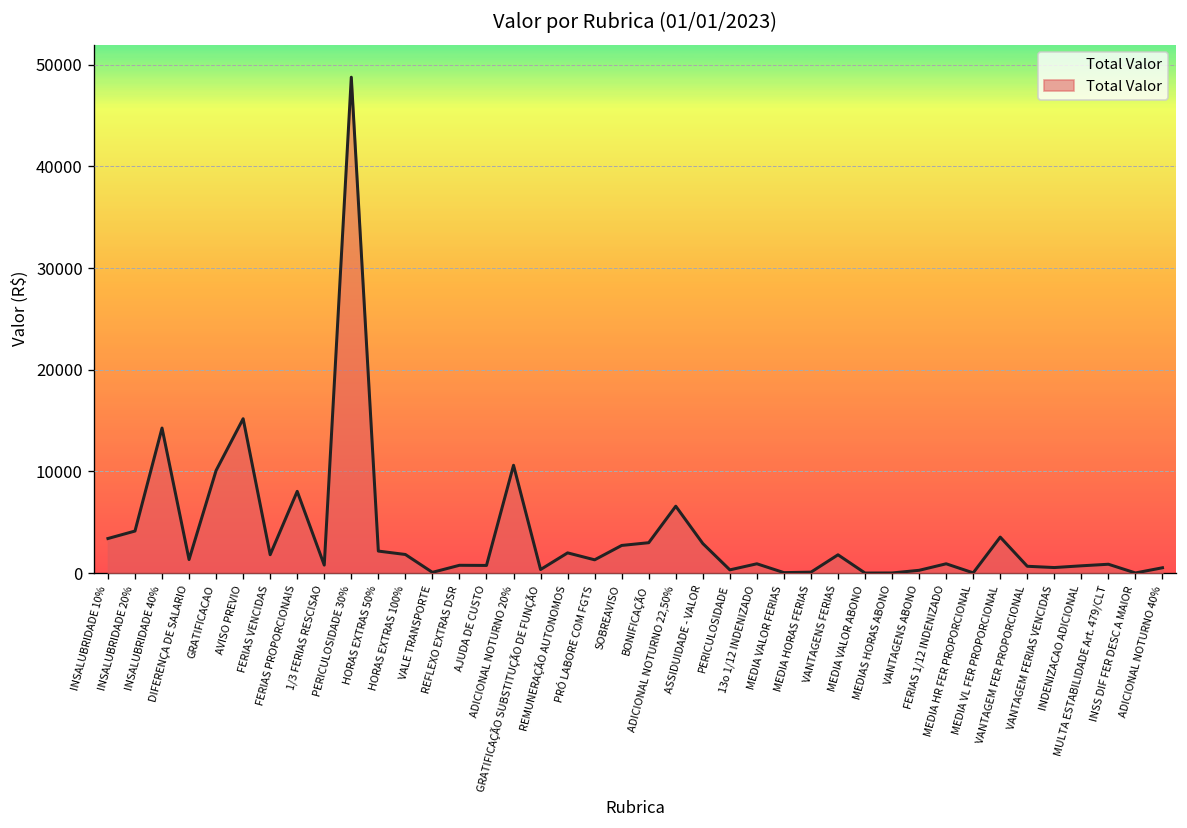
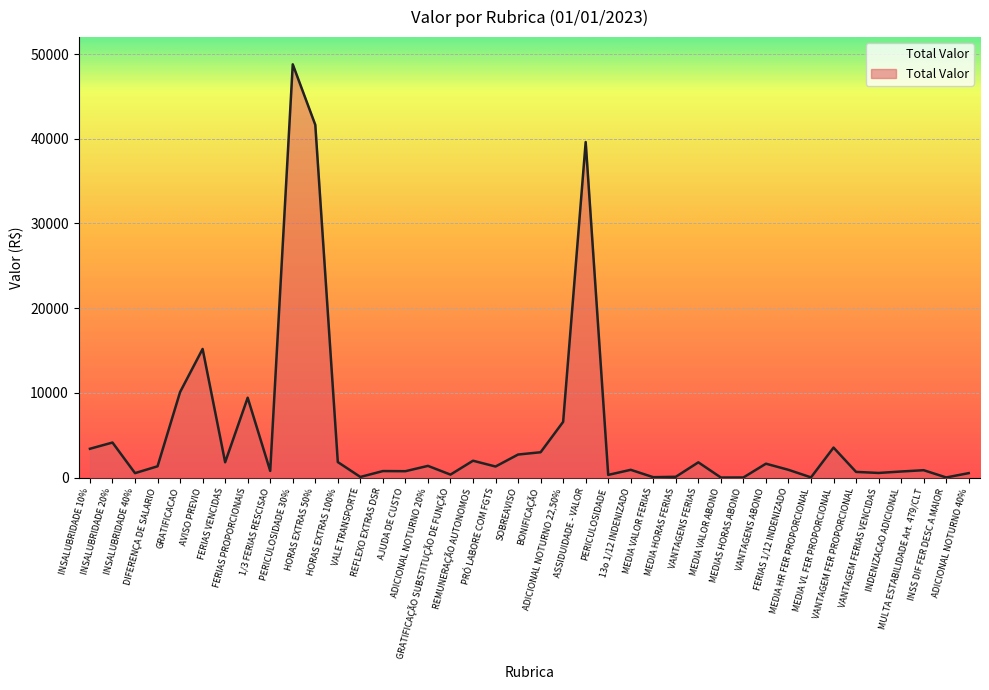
  {
    "INSALUBRIDADE 10%": 3000,
    "INSALUBRIDADE 20%": 4000,
-   "INSALUBRIDADE 40%": 14000,
+   "INSALUBRIDADE 40%": 1000,
    "DIFERENÇA DE SALARIO": 1000,
    "GRATIFICACAO": 10000,
    "AVISO PREVIO": 15000,
    "FERIAS VENCIDAS": 2000,
-   "FERIAS PROPORCIONAIS": 8000,
+   "FERIAS PROPORCIONAIS": 9000,
    "1/3 FERIAS RESCISAO": 1000,
    "PERICULOSIDADE 30%": 49000,
-   "HORAS EXTRAS 50%": 2000,
+   "HORAS EXTRAS 50%": 42000,
    "HORAS EXTRAS 100%": 2000,
    "VALE TRANSPORTE": 0,
    "REFLEXO EXTRAS DSR": 1000,
    "AJUDA DE CUSTO": 1000,
-   "ADICIONAL NOTURNO 20%": 11000,
+   "ADICIONAL NOTURNO 20%": 1000,
    "GRATIFICAÇÃO SUBSTITUÇÃO DE FUNÇÃO": 0,
    "REMUNERAÇÃO AUTONOMOS": 2000,
    "PRÓ LABORE COM FGTS": 1000,
    "SOBREAVISO": 3000,
    "BONIFICAÇÃO": 3000,
    "ADICIONAL NOTURNO 22,50%": 7000,
-   "ASSIDUIDADE - VALOR": 3000,
+   "ASSIDUIDADE - VALOR": 40000,
    "PERICULOSIDADE": 0,
    "13o 1/12 INDENIZADO": 1000,
    "MEDIA VALOR FERIAS": 0,
    "MEDIA HORAS FERIAS": 0,
    "VANTAGENS FERIAS": 2000,
    "MEDIA VALOR ABONO": 0,
    "MEDIAS HORAS ABONO": 0,
-   "VANTAGENS ABONO": 0,
+   "VANTAGENS ABONO": 2000,
    "FERIAS 1/12 INDENIZADO": 1000,
    "MEDIA HR FER PROPORCIONAL": 0,
    "MEDIA VL FER PROPORCIONAL": 4000,
    "VANTAGEM FER PROPORCIONAL": 1000,
    "VANTAGEM FERIAS VENCIDAS": 1000,
    "INDENIZACAO ADICIONAL": 1000,
    "MULTA ESTABILIDADE Art. 479/CLT": 1000,
    "INSS DIF FER DESC A MAIOR": 0,
    "ADICIONAL NOTURNO 40%": 1000
  }
